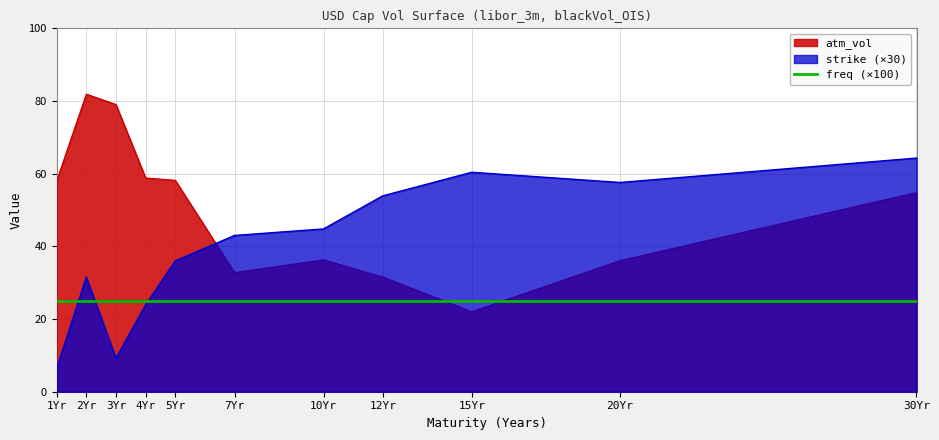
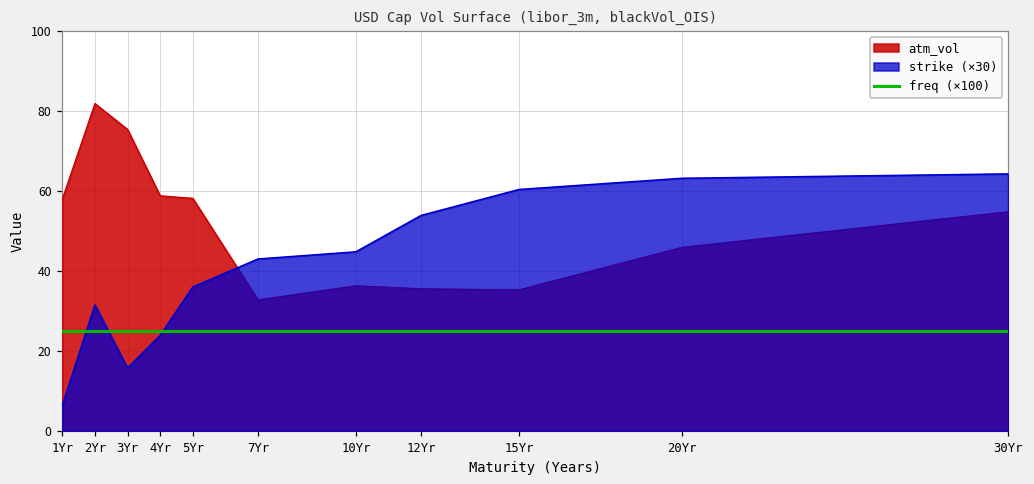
  {
    "atm_vol": {
      "1Yr": 58,
      "2Yr": 82,
-     "3Yr": 79,
+     "3Yr": 75,
      "4Yr": 59,
      "5Yr": 58,
      "7Yr": 33,
      "10Yr": 36,
-     "12Yr": 32,
-     "15Yr": 22,
-     "20Yr": 36,
+     "12Yr": 36,
+     "15Yr": 35,
+     "20Yr": 46,
      "30Yr": 55
    },
    "strike (×30)": {
      "1Yr": 6,
      "2Yr": 32,
-     "3Yr": 9,
+     "3Yr": 16,
      "4Yr": 24,
      "5Yr": 36,
      "7Yr": 43,
      "10Yr": 45,
      "12Yr": 54,
      "15Yr": 60,
-     "20Yr": 58,
+     "20Yr": 63,
      "30Yr": 64
    },
    "freq (×100)": {
      "1Yr": 25,
      "2Yr": 25,
      "3Yr": 25,
      "4Yr": 25,
      "5Yr": 25,
      "7Yr": 25,
      "10Yr": 25,
      "12Yr": 25,
      "15Yr": 25,
      "20Yr": 25,
      "30Yr": 25
    }
  }
